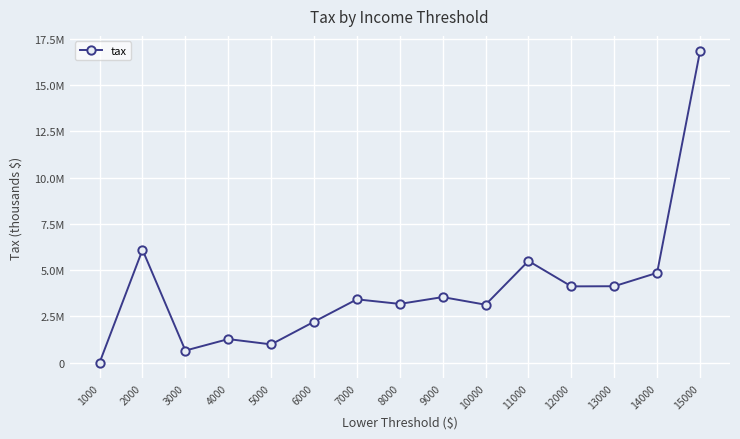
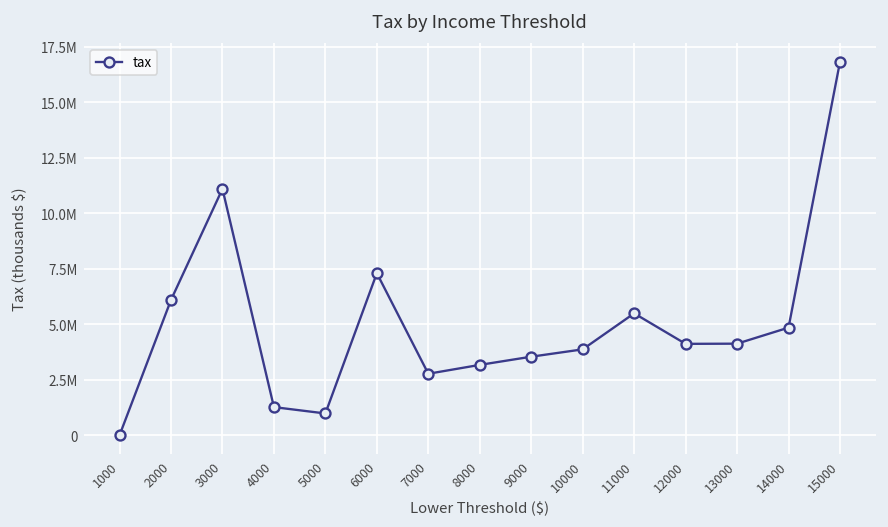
  {
    "1000": 0,
    "2000": 6100000,
-   "3000": 700000,
+   "3000": 11100000,
    "4000": 1300000,
    "5000": 1000000,
-   "6000": 2200000,
-   "7000": 3400000,
+   "6000": 7300000,
+   "7000": 2800000,
    "8000": 3200000,
    "9000": 3500000,
-   "10000": 3100000,
+   "10000": 3900000,
    "11000": 5500000,
    "12000": 4100000,
    "13000": 4100000,
    "14000": 4900000,
    "15000": 16800000
  }
